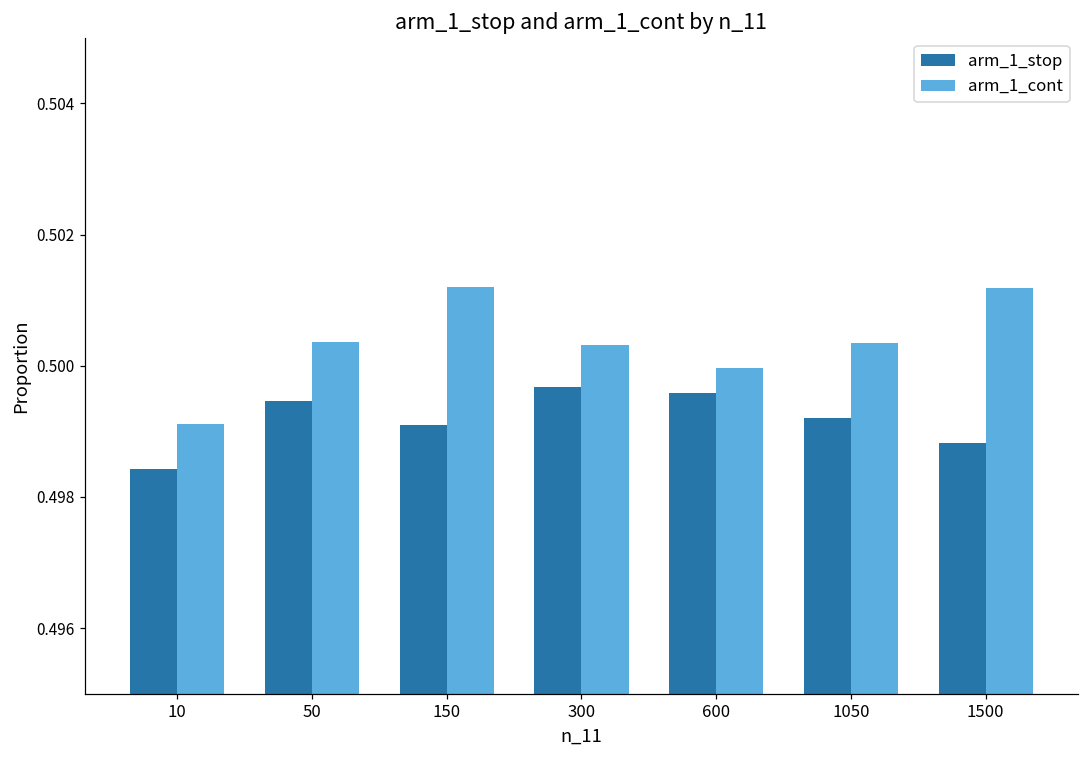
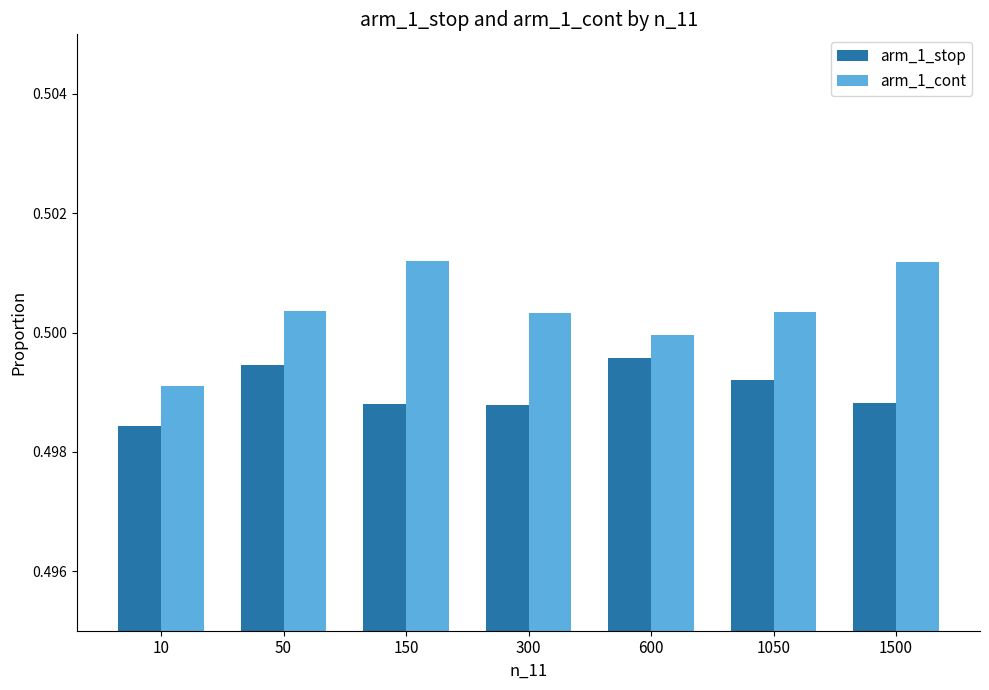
  {
    "arm_1_stop": {
      "10": 0.4984,
      "50": 0.4995,
-     "150": 0.4991,
-     "300": 0.4997,
+     "150": 0.4988,
+     "300": 0.4988,
      "600": 0.4996,
      "1050": 0.4992,
      "1500": 0.4988
    },
    "arm_1_cont": {
      "10": 0.4991,
      "50": 0.5004,
      "150": 0.5012,
      "300": 0.5003,
      "600": 0.5000,
      "1050": 0.5004,
      "1500": 0.5012
    }
  }
